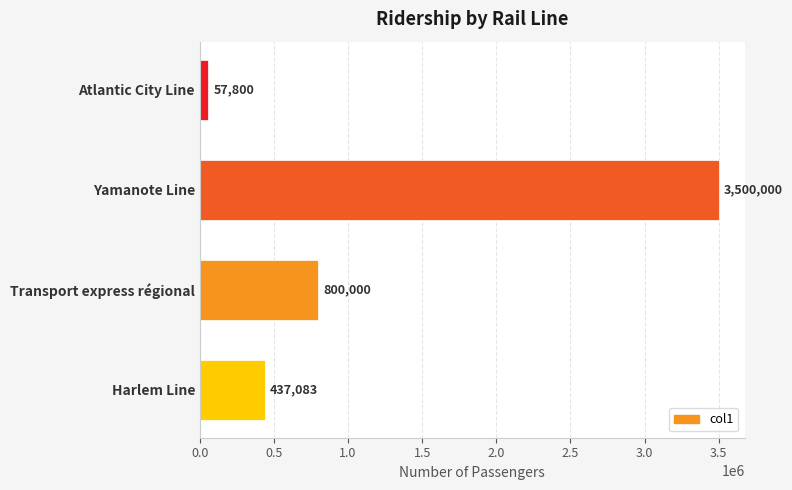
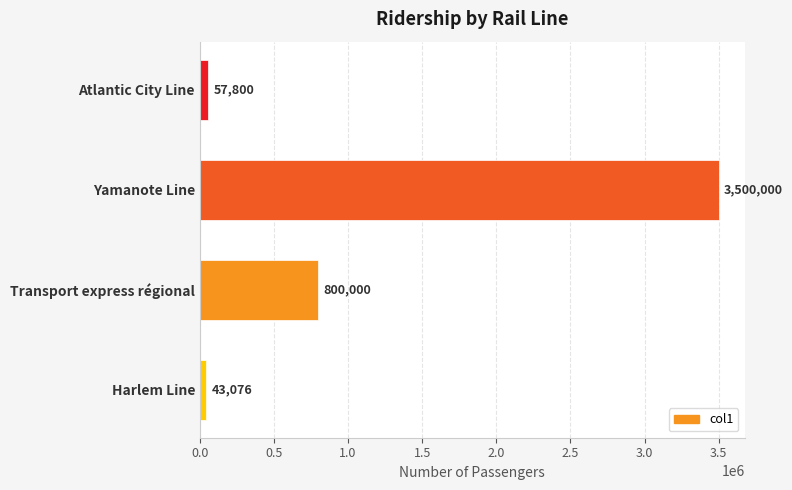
  {
    "Atlantic City Line": "57,800",
    "Yamanote Line": "3,500,000",
    "Transport express régional": "800,000",
-   "Harlem Line": "437,083"
+   "Harlem Line": "43,076"
  }
